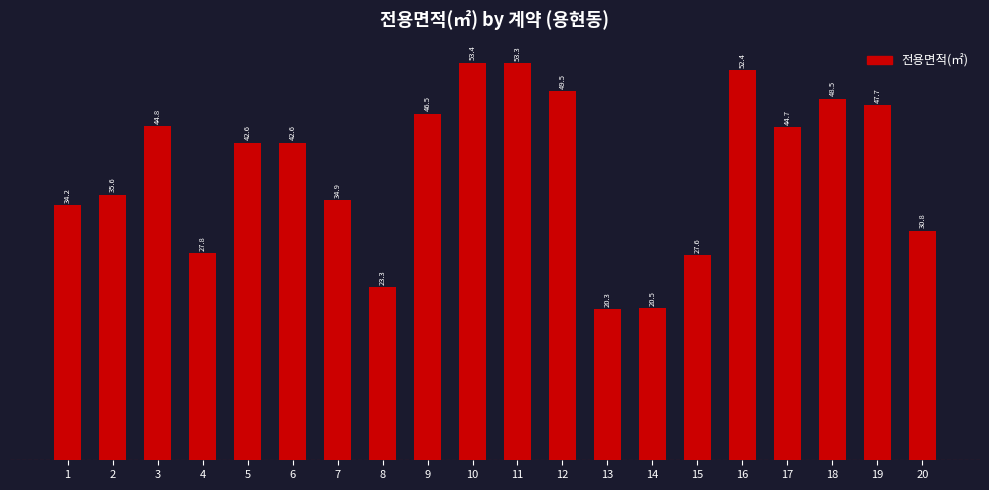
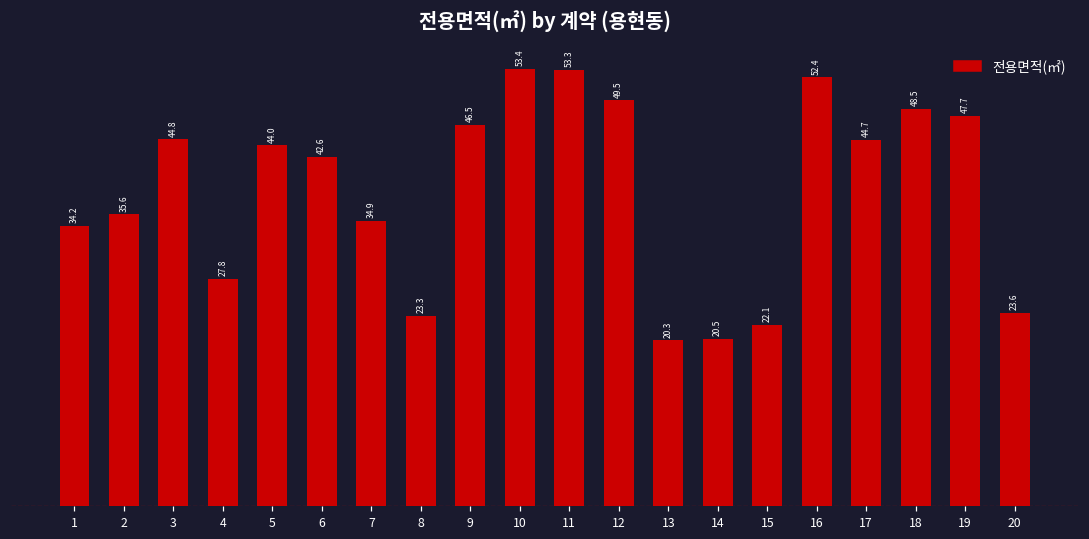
  {
    "1": 34.2,
    "2": 35.6,
    "3": 44.8,
    "4": 27.8,
-   "5": 42.6,
+   "5": 44.0,
    "6": 42.6,
    "7": 34.9,
    "8": 23.3,
    "9": 46.5,
    "10": 53.4,
    "11": 53.3,
    "12": 49.5,
    "13": 20.3,
    "14": 20.5,
-   "15": 27.6,
+   "15": 22.1,
    "16": 52.4,
    "17": 44.7,
    "18": 48.5,
    "19": 47.7,
-   "20": 30.8
+   "20": 23.6
  }
